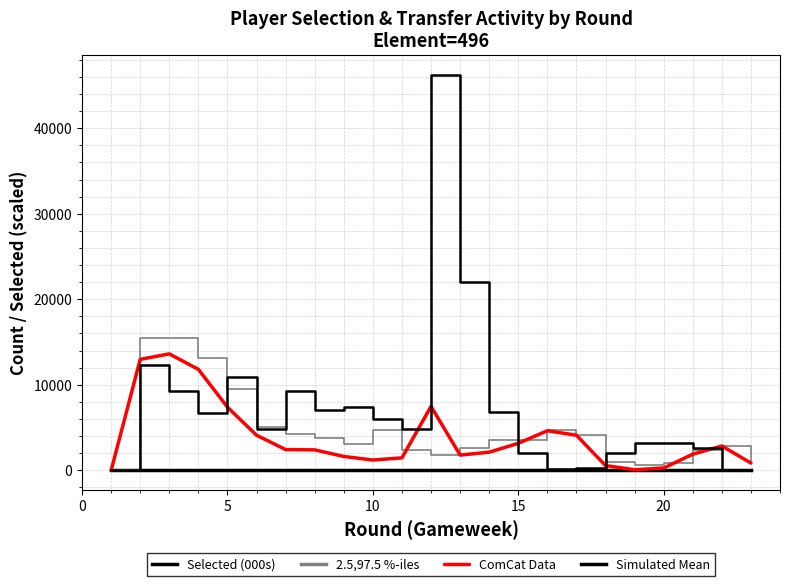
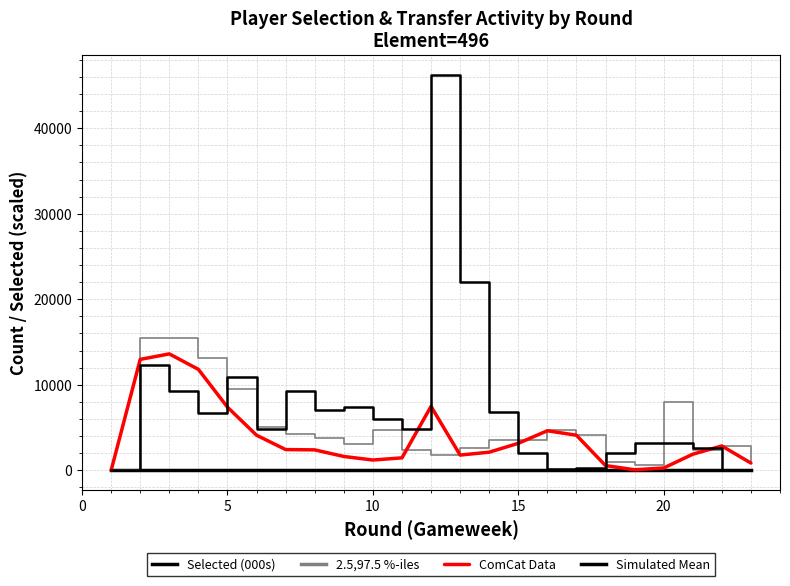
  {
    "2.5,97.5 %-iles": {
      "5": 10000,
      "10": 5000,
      "15": 4000,
-     "20": 1000
+     "20": 8000
    },
    "ComCat Data": {
      "5": 7000,
      "10": 1000,
      "15": 3000
    }
  }
